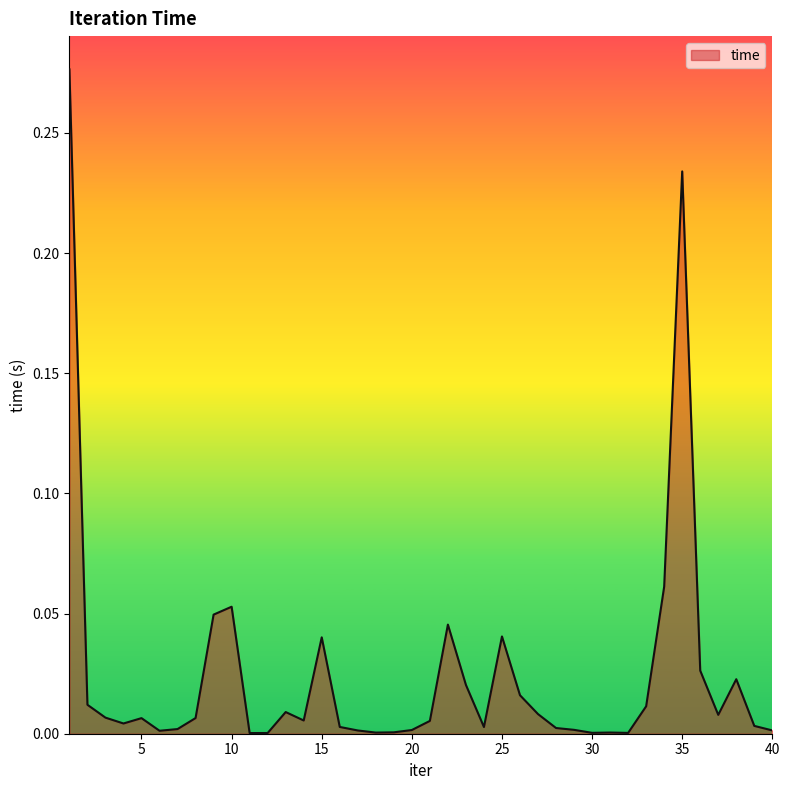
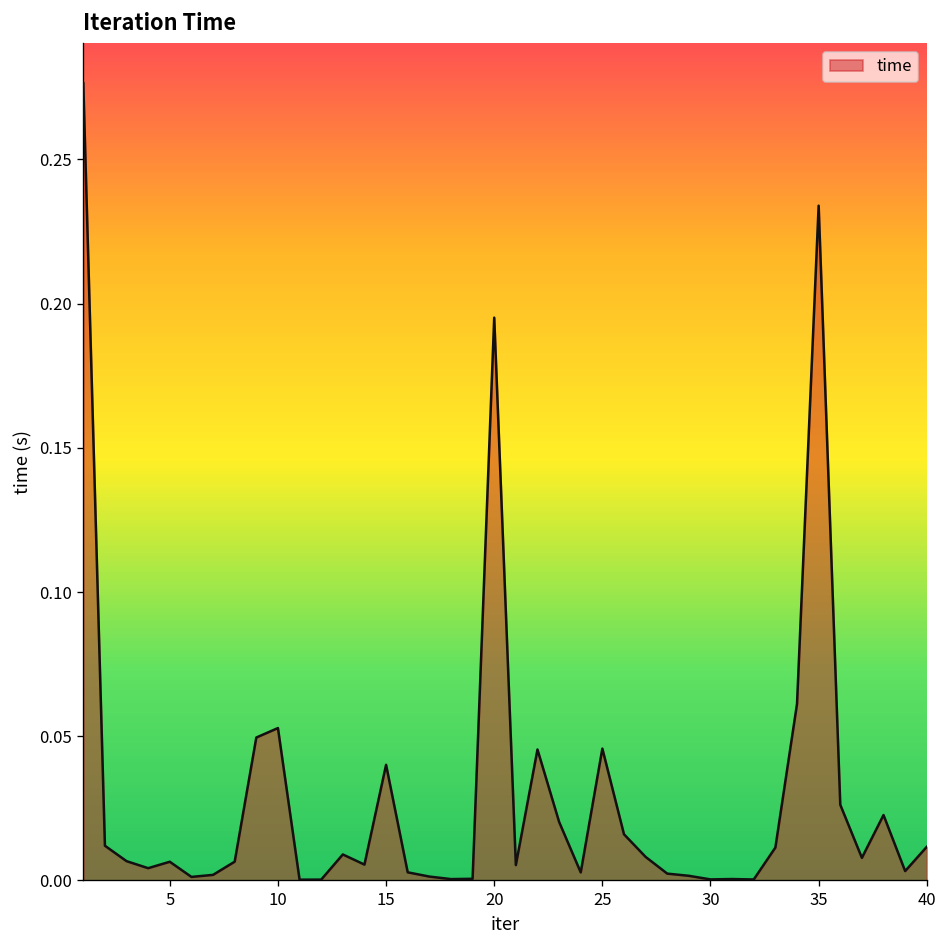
  {
    "5": 0.006,
    "10": 0.053,
    "15": 0.040,
-   "20": 0.002,
-   "25": 0.040,
+   "20": 0.195,
+   "25": 0.046,
    "30": 0.000,
    "35": 0.234,
-   "40": 0.001
+   "40": 0.012
  }
